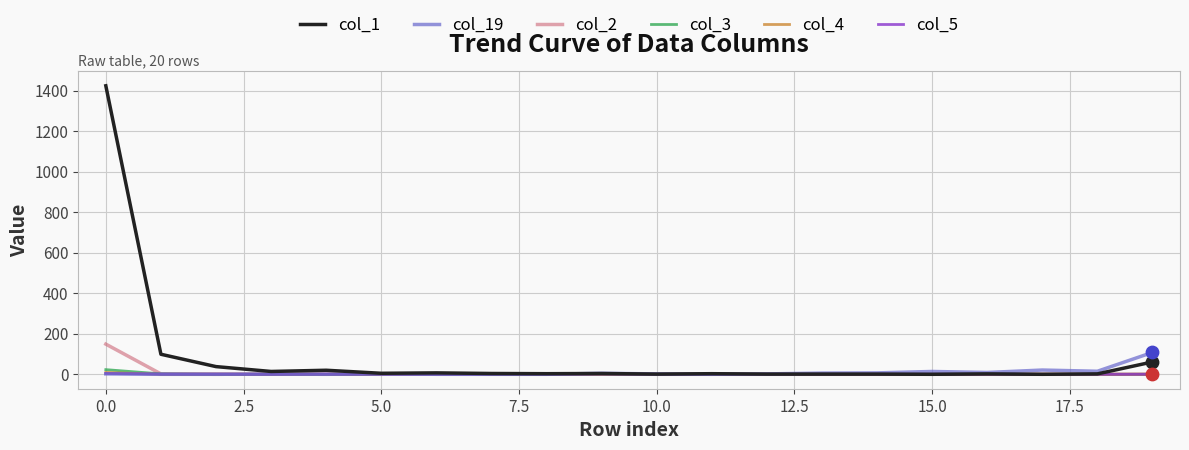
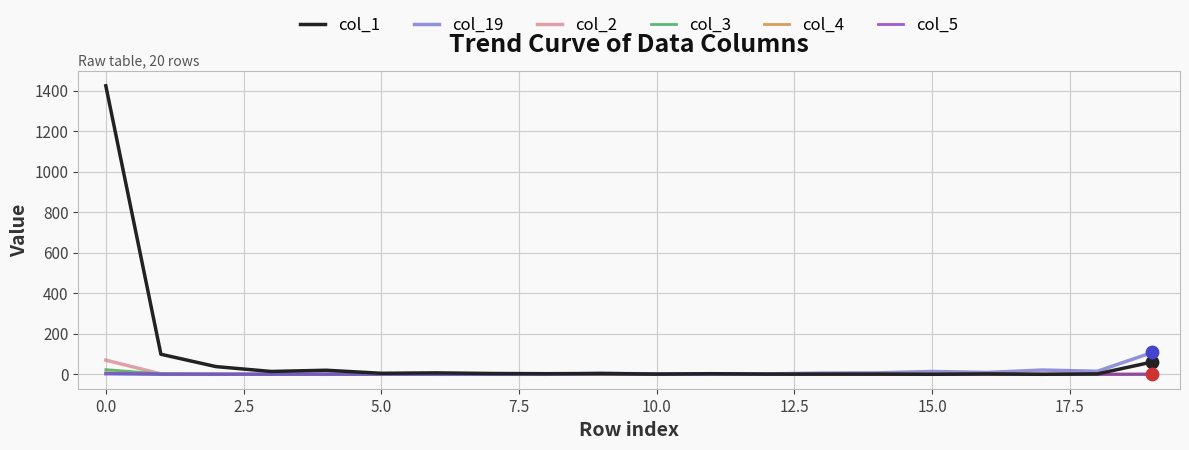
  {
    "col_2": {
-     "0.0": 150
+     "0.0": 70
    },
    "col_3": {
      "0.0": 20
    }
  }
